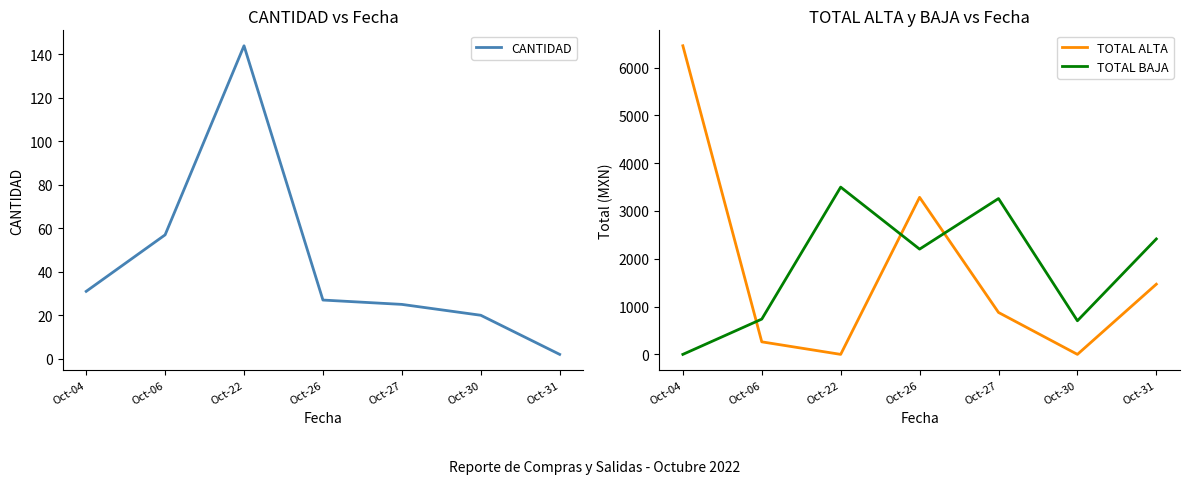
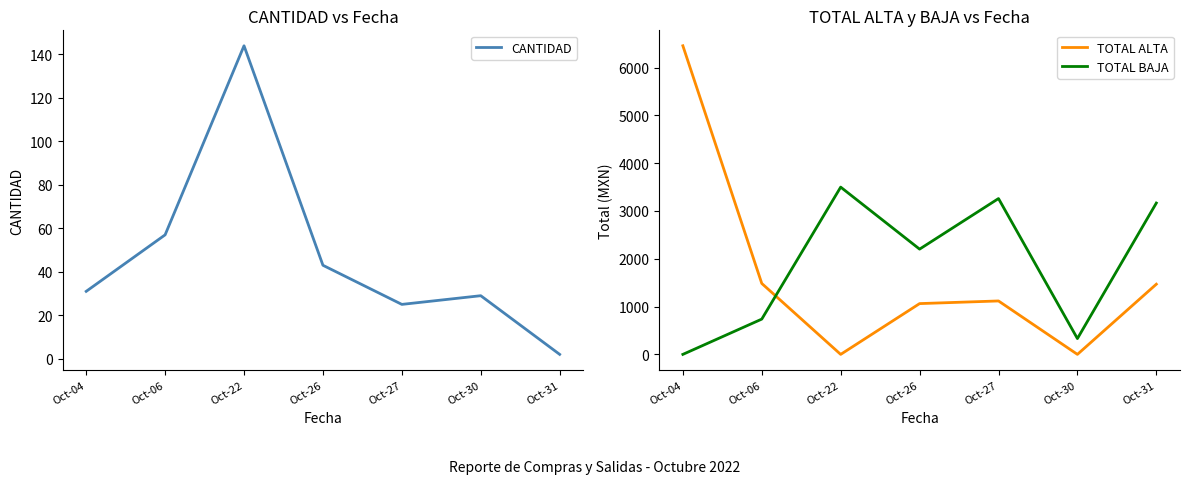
  {
    "CANTIDAD vs Fecha": {
      "Oct-04": 31,
      "Oct-06": 57,
      "Oct-22": 144,
-     "Oct-26": 27,
+     "Oct-26": 43,
      "Oct-27": 25,
-     "Oct-30": 20,
+     "Oct-30": 29,
      "Oct-31": 2
    },
    "TOTAL ALTA y BAJA vs Fecha": {
      "TOTAL ALTA": {
        "Oct-04": 6500,
-       "Oct-06": 300,
+       "Oct-06": 1500,
        "Oct-22": 0,
-       "Oct-26": 3300,
-       "Oct-27": 900,
+       "Oct-26": 1100,
+       "Oct-27": 1100,
        "Oct-30": 0,
        "Oct-31": 1500
      },
      "TOTAL BAJA": {
        "Oct-04": 0,
        "Oct-06": 700,
        "Oct-22": 3500,
        "Oct-26": 2200,
        "Oct-27": 3300,
-       "Oct-30": 700,
-       "Oct-31": 2400
+       "Oct-30": 300,
+       "Oct-31": 3200
      }
    }
  }
